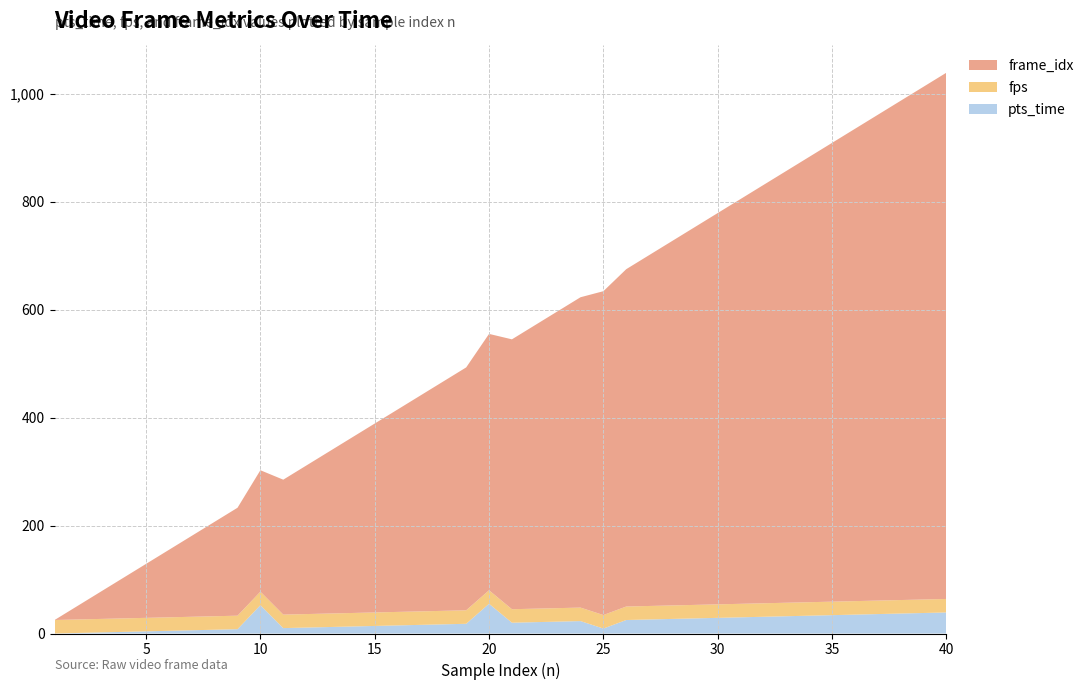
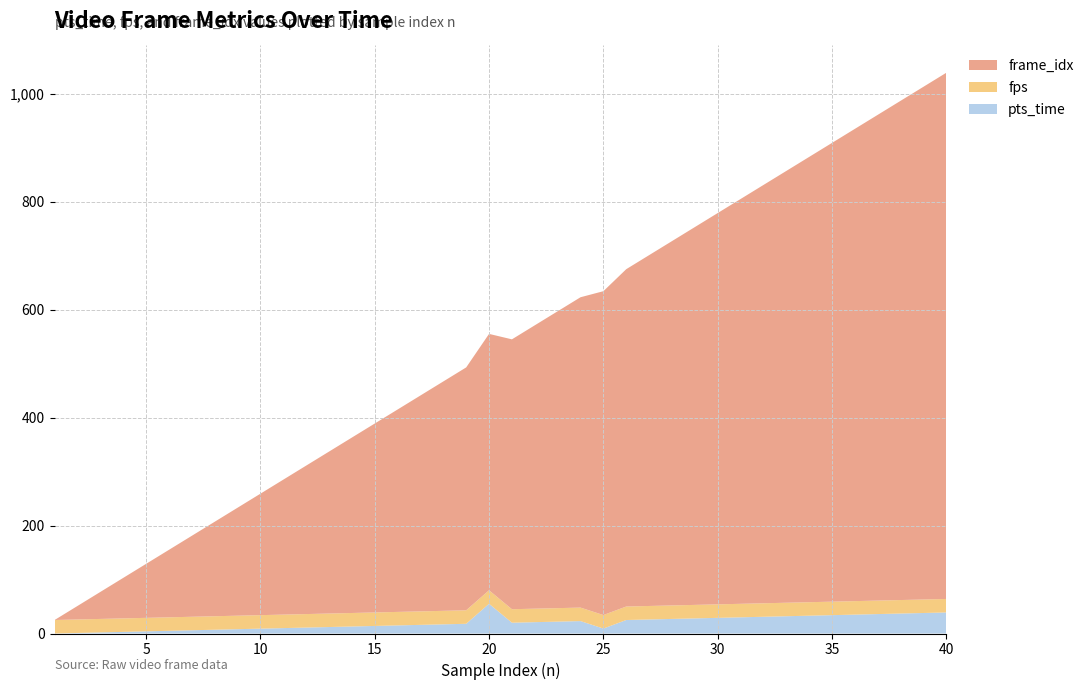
  {
    "pts_time": {
-     "10": 50,
+     "10": 10,
      "15": 10,
      "20": 60,
      "25": 10,
      "30": 30,
      "35": 30,
      "40": 40
    }
  }
